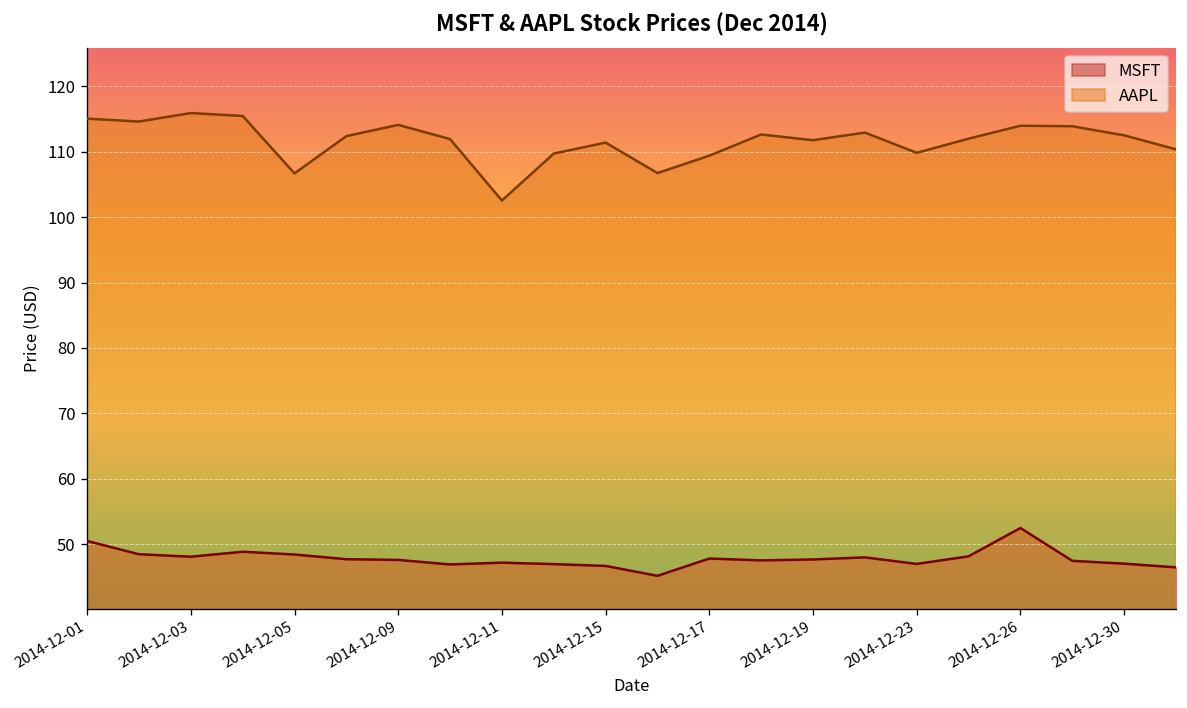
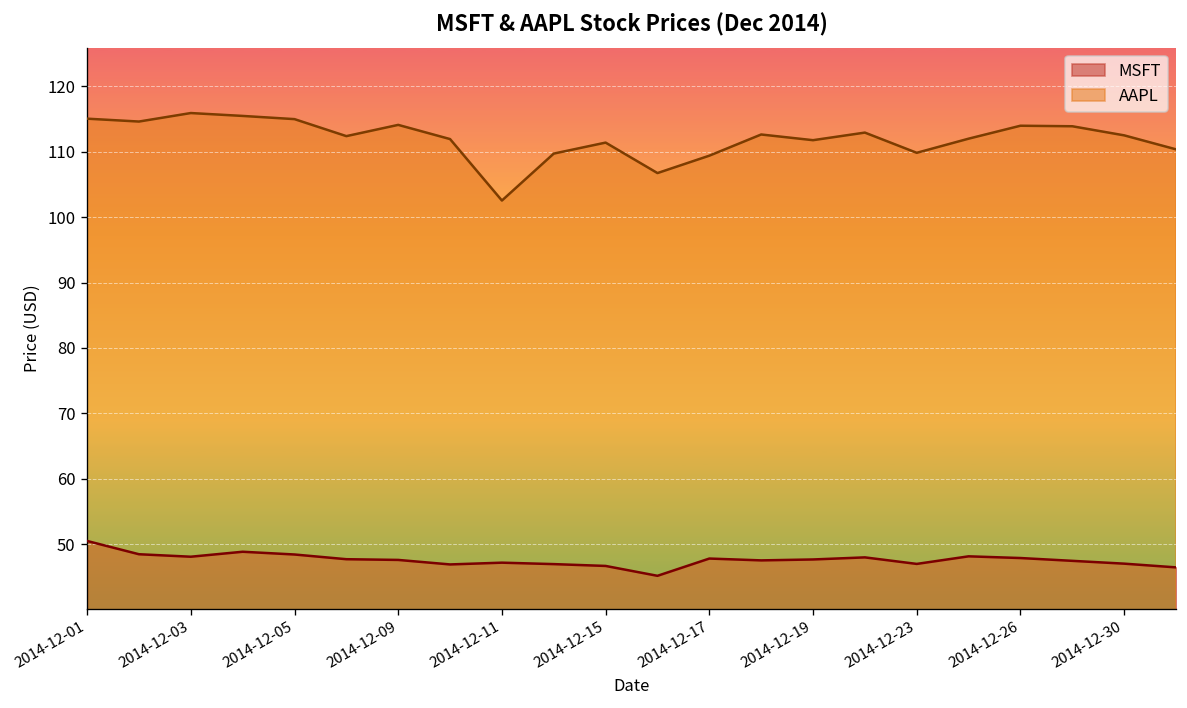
  {
    "MSFT": {
      "2014-12-01": 50,
      "2014-12-03": 48,
      "2014-12-05": 48,
      "2014-12-09": 48,
      "2014-12-11": 47,
      "2014-12-15": 47,
      "2014-12-17": 48,
      "2014-12-19": 48,
      "2014-12-23": 47,
-     "2014-12-26": 52,
+     "2014-12-26": 48,
      "2014-12-30": 47
    },
    "AAPL": {
      "2014-12-01": 115,
      "2014-12-03": 116,
-     "2014-12-05": 107,
+     "2014-12-05": 115,
      "2014-12-09": 114,
      "2014-12-11": 103,
      "2014-12-15": 111,
      "2014-12-17": 109,
      "2014-12-19": 112,
      "2014-12-23": 110,
      "2014-12-26": 114,
      "2014-12-30": 113
    }
  }
